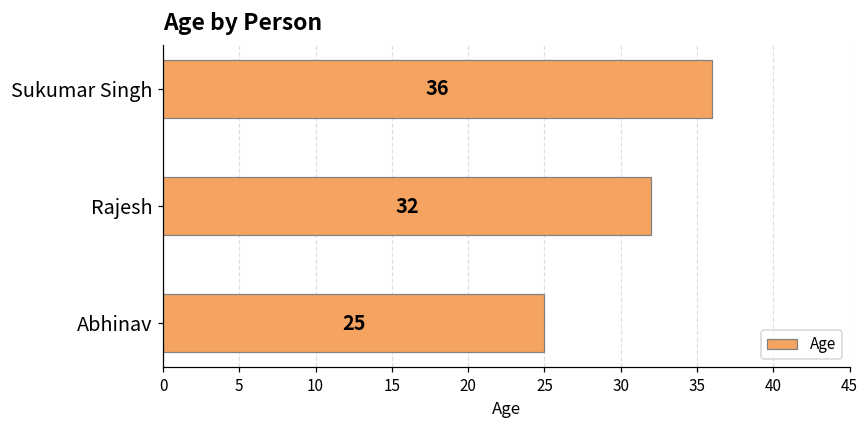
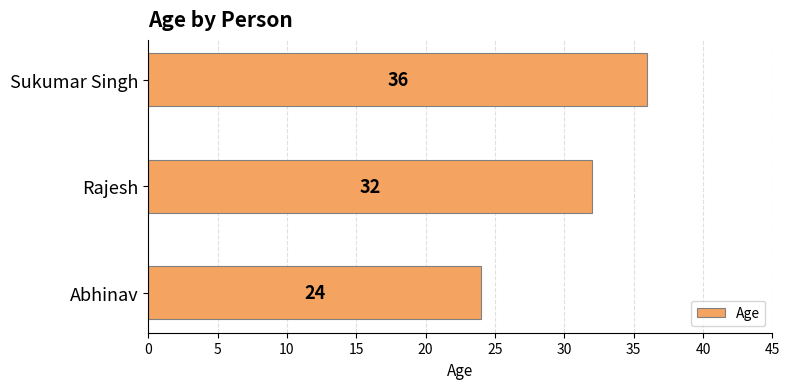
  {
    "Sukumar Singh": 36,
    "Rajesh": 32,
-   "Abhinav": 25
+   "Abhinav": 24
  }
